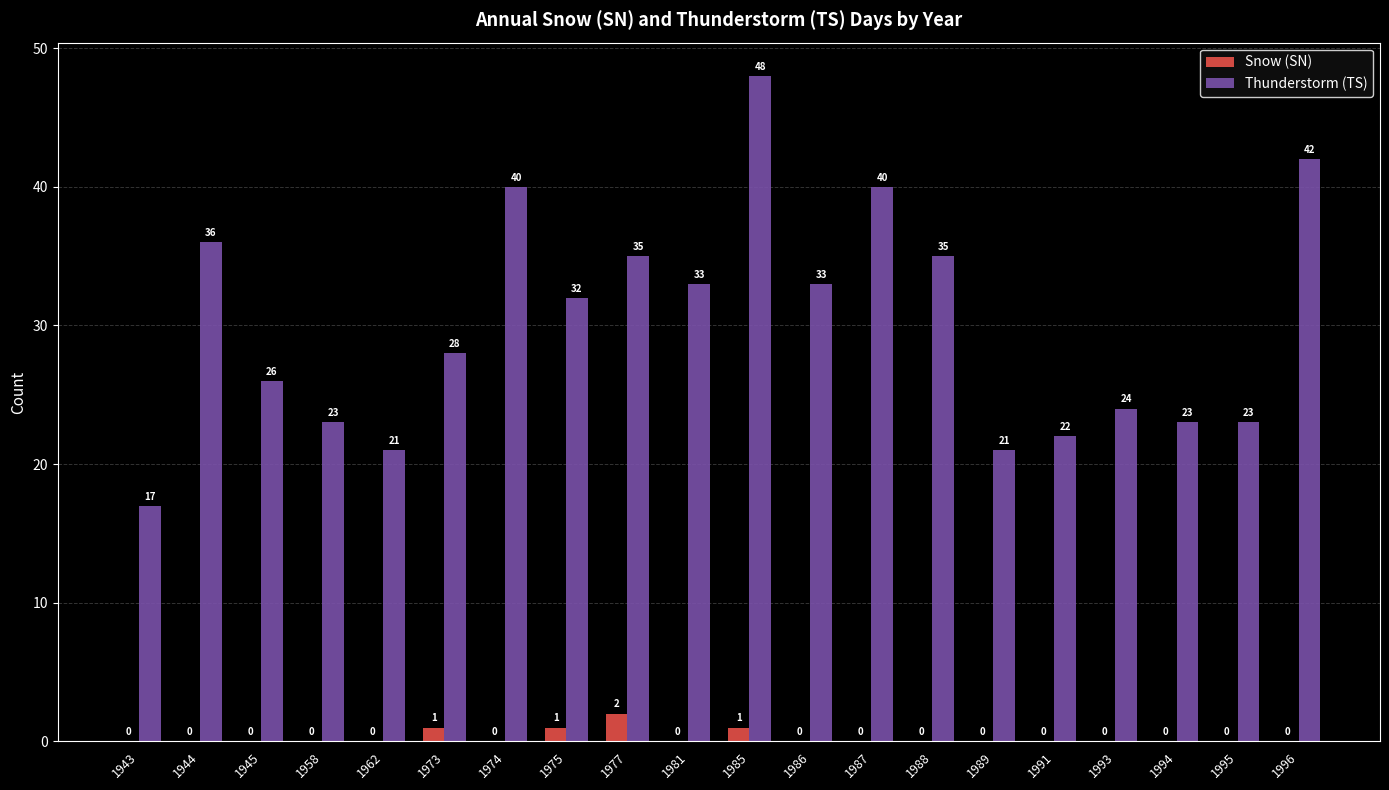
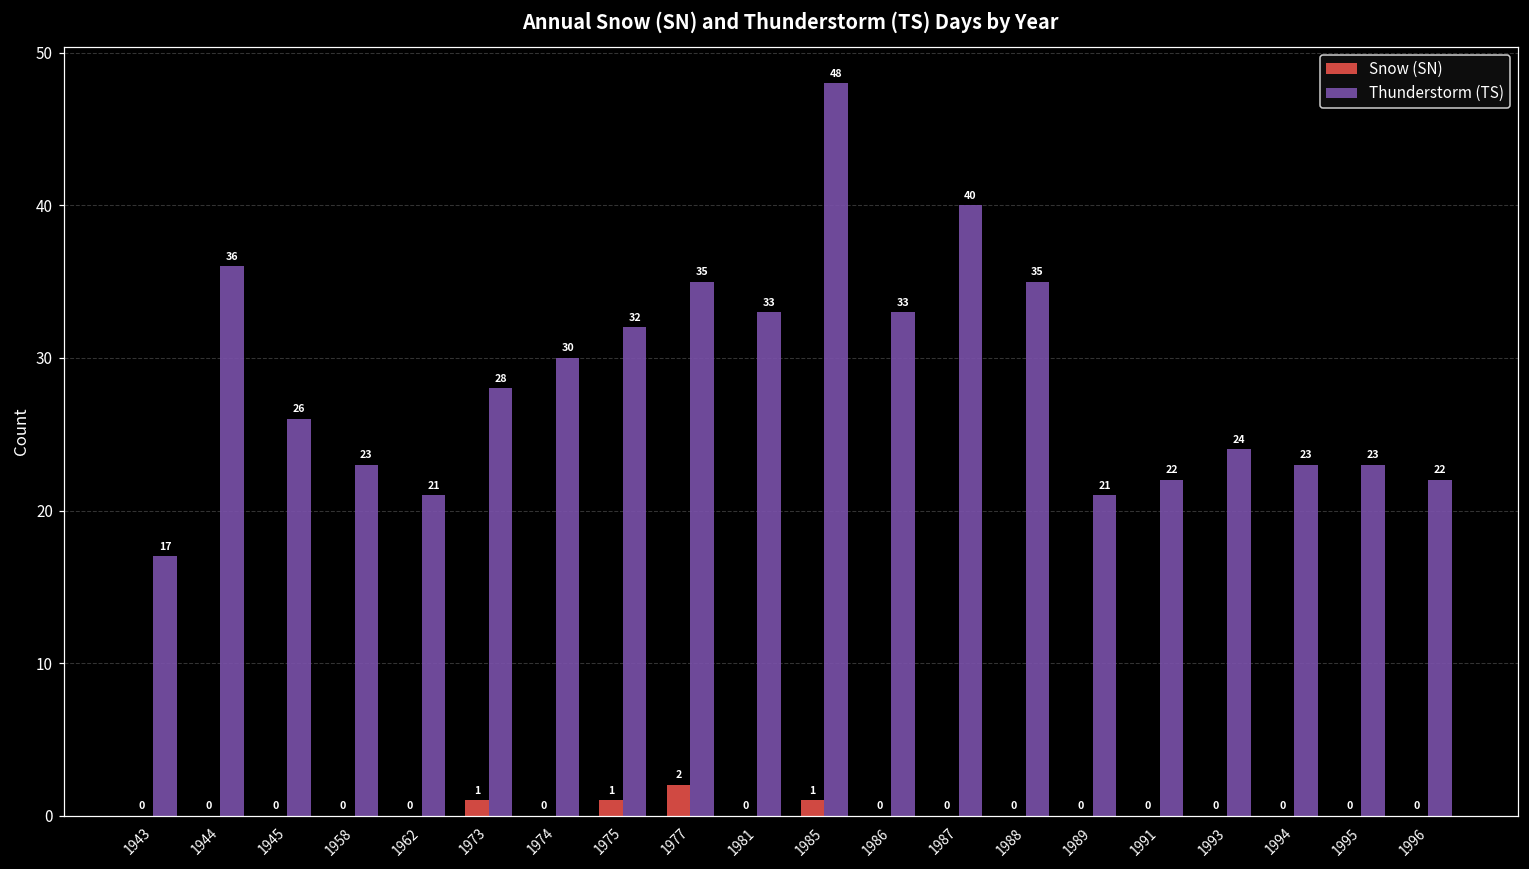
  {
    "Snow (SN)": {
      "1943": 0,
      "1944": 0,
      "1945": 0,
      "1958": 0,
      "1962": 0,
      "1973": 1,
      "1974": 0,
      "1975": 1,
      "1977": 2,
      "1981": 0,
      "1985": 1,
      "1986": 0,
      "1987": 0,
      "1988": 0,
      "1989": 0,
      "1991": 0,
      "1993": 0,
      "1994": 0,
      "1995": 0,
      "1996": 0
    },
    "Thunderstorm (TS)": {
      "1943": 17,
      "1944": 36,
      "1945": 26,
      "1958": 23,
      "1962": 21,
      "1973": 28,
-     "1974": 40,
+     "1974": 30,
      "1975": 32,
      "1977": 35,
      "1981": 33,
      "1985": 48,
      "1986": 33,
      "1987": 40,
      "1988": 35,
      "1989": 21,
      "1991": 22,
      "1993": 24,
      "1994": 23,
      "1995": 23,
-     "1996": 42
+     "1996": 22
    }
  }
